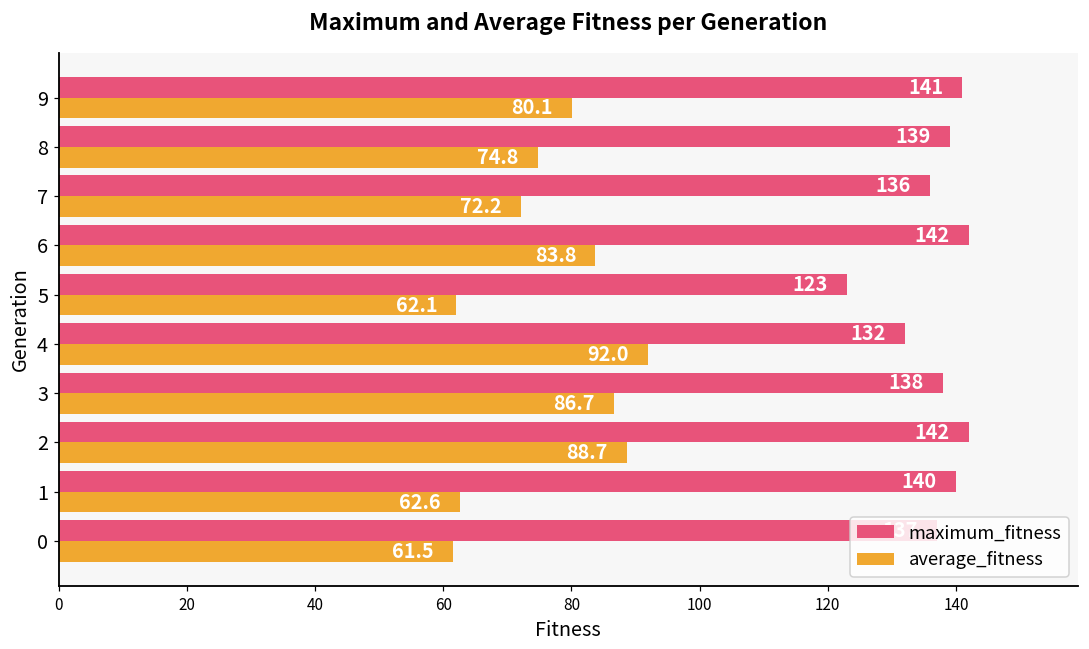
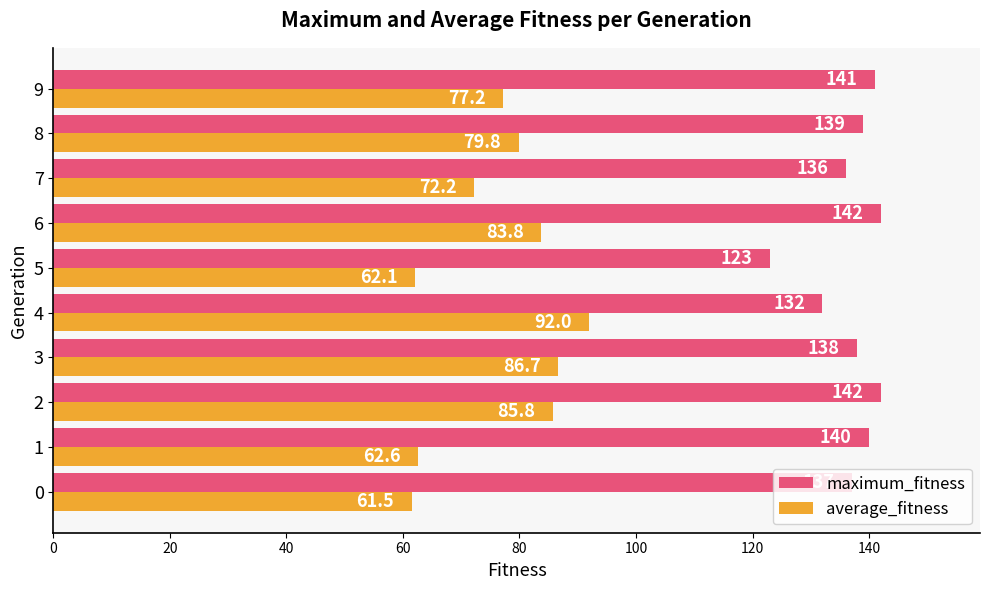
  {
    "maximum_fitness": {
      "9": 141,
      "8": 139,
      "7": 136,
      "6": 142,
      "5": 123,
      "4": 132,
      "3": 138,
      "2": 142,
      "1": 140
    },
    "average_fitness": {
-     "9": 80.1,
-     "8": 74.8,
+     "9": 77.2,
+     "8": 79.8,
      "7": 72.2,
      "6": 83.8,
      "5": 62.1,
      "4": 92.0,
      "3": 86.7,
-     "2": 88.7,
+     "2": 85.8,
      "1": 62.6,
      "0": 61.5
    }
  }
